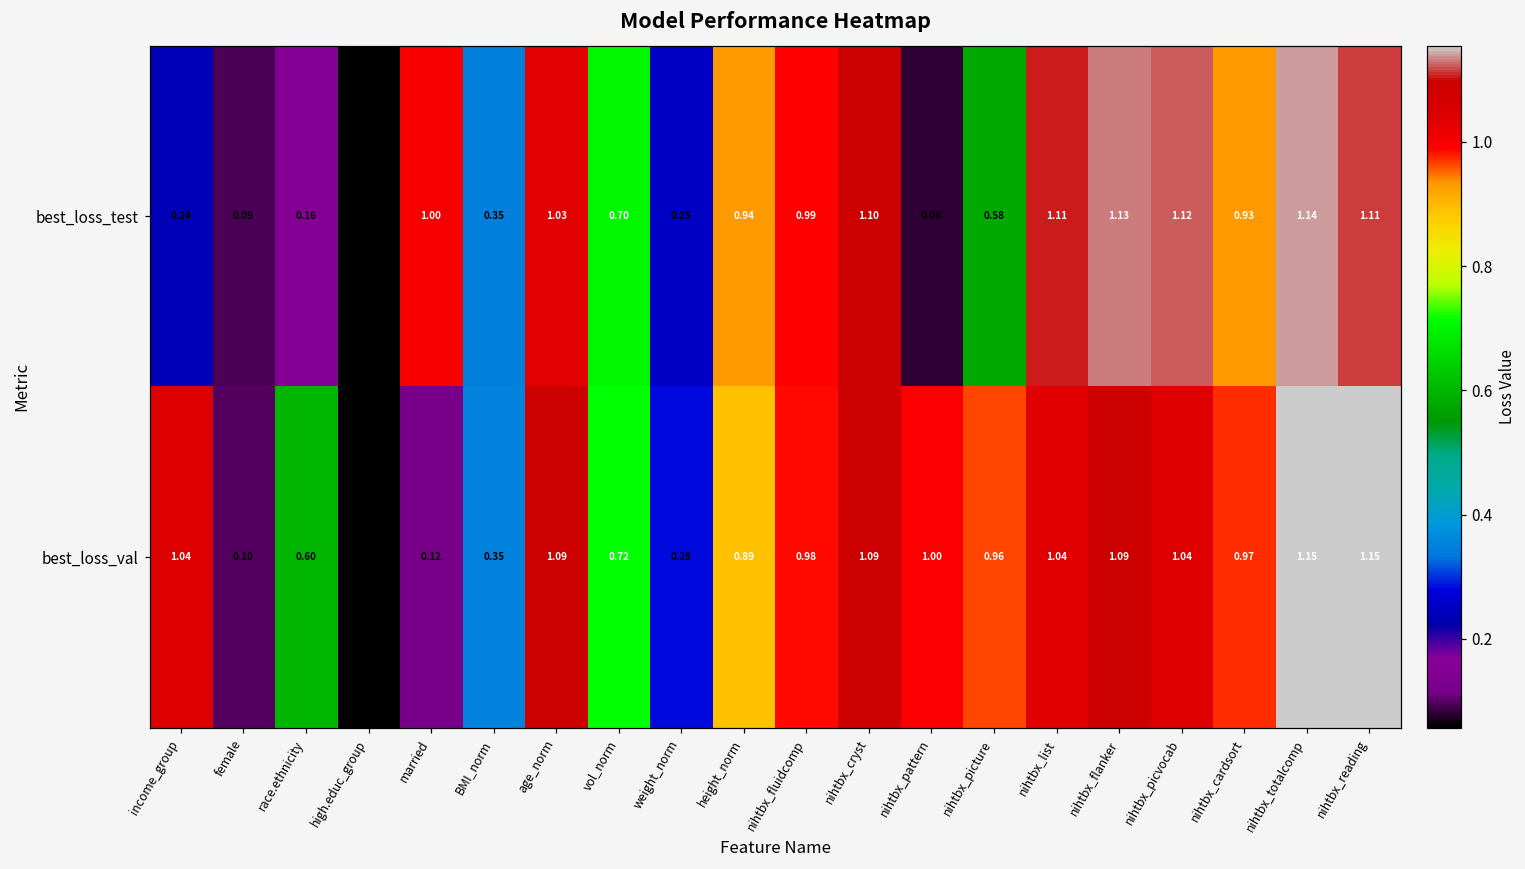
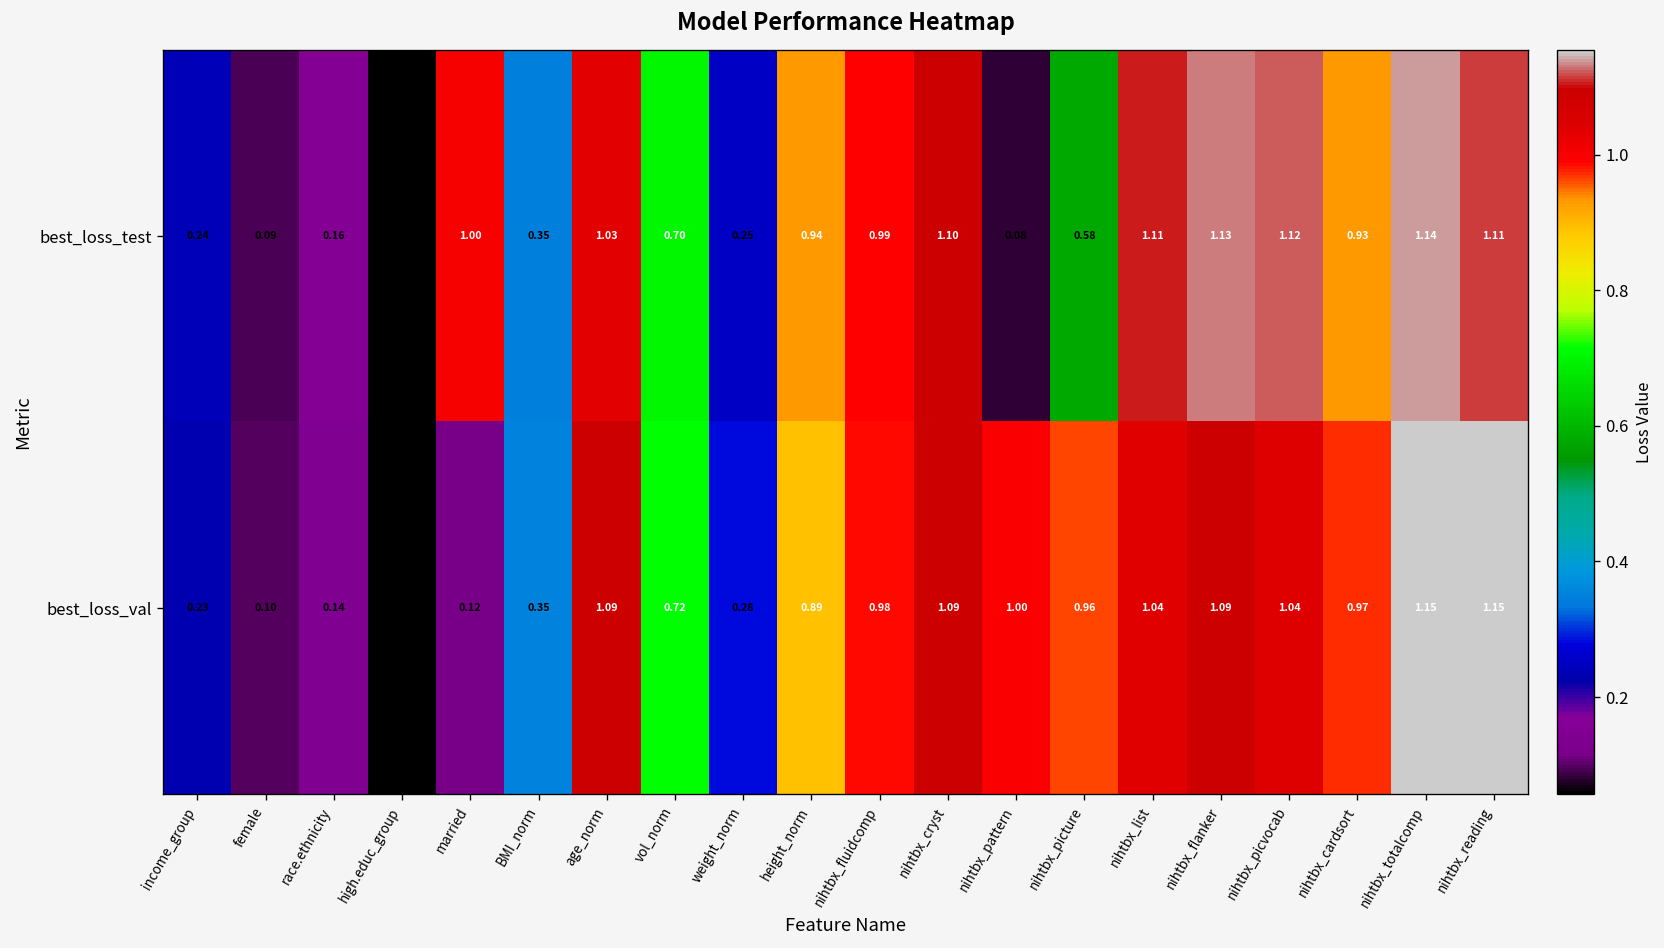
  {
    "best_loss_test": {
      "income_group": 0.24,
      "female": 0.09,
      "race.ethnicity": 0.16,
      "married": 1.00,
      "BMI_norm": 0.35,
      "age_norm": 1.03,
      "vol_norm": 0.70,
      "weight_norm": 0.25,
      "height_norm": 0.94,
      "nihtbx_fluidcomp": 0.99,
      "nihtbx_cryst": 1.10,
      "nihtbx_pattern": 0.08,
      "nihtbx_picture": 0.58,
      "nihtbx_list": 1.11,
      "nihtbx_flanker": 1.13,
      "nihtbx_picvocab": 1.12,
      "nihtbx_cardsort": 0.93,
      "nihtbx_totalcomp": 1.14,
      "nihtbx_reading": 1.11
    },
    "best_loss_val": {
-     "income_group": 1.04,
+     "income_group": 0.23,
      "female": 0.10,
-     "race.ethnicity": 0.60,
+     "race.ethnicity": 0.14,
      "married": 0.12,
      "BMI_norm": 0.35,
      "age_norm": 1.09,
      "vol_norm": 0.72,
      "weight_norm": 0.28,
      "height_norm": 0.89,
      "nihtbx_fluidcomp": 0.98,
      "nihtbx_cryst": 1.09,
      "nihtbx_pattern": 1.00,
      "nihtbx_picture": 0.96,
      "nihtbx_list": 1.04,
      "nihtbx_flanker": 1.09,
      "nihtbx_picvocab": 1.04,
      "nihtbx_cardsort": 0.97,
      "nihtbx_totalcomp": 1.15,
      "nihtbx_reading": 1.15
    }
  }
